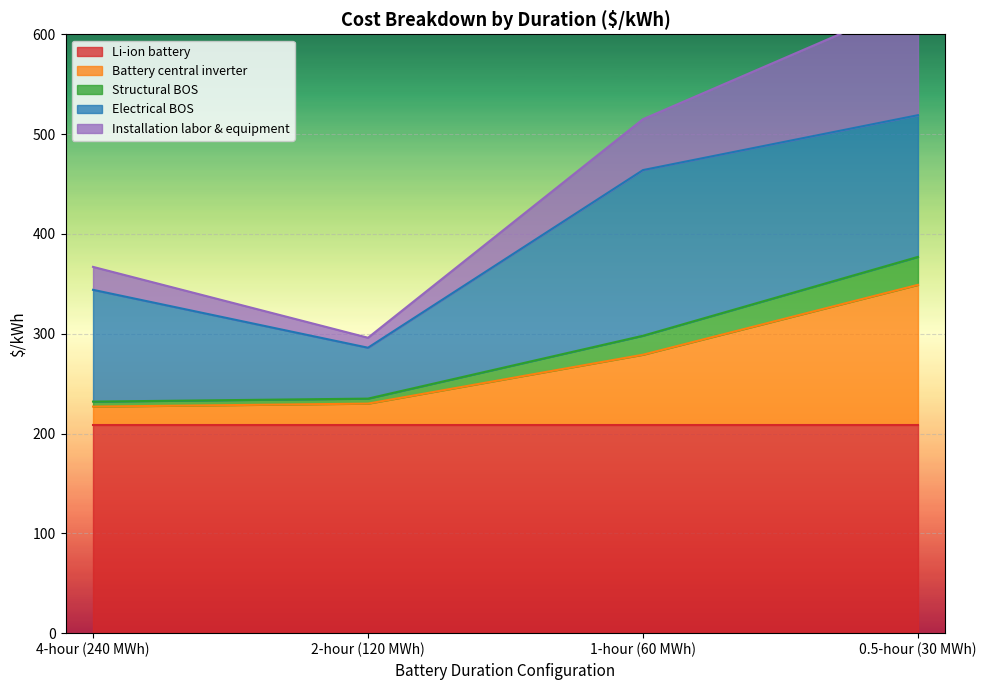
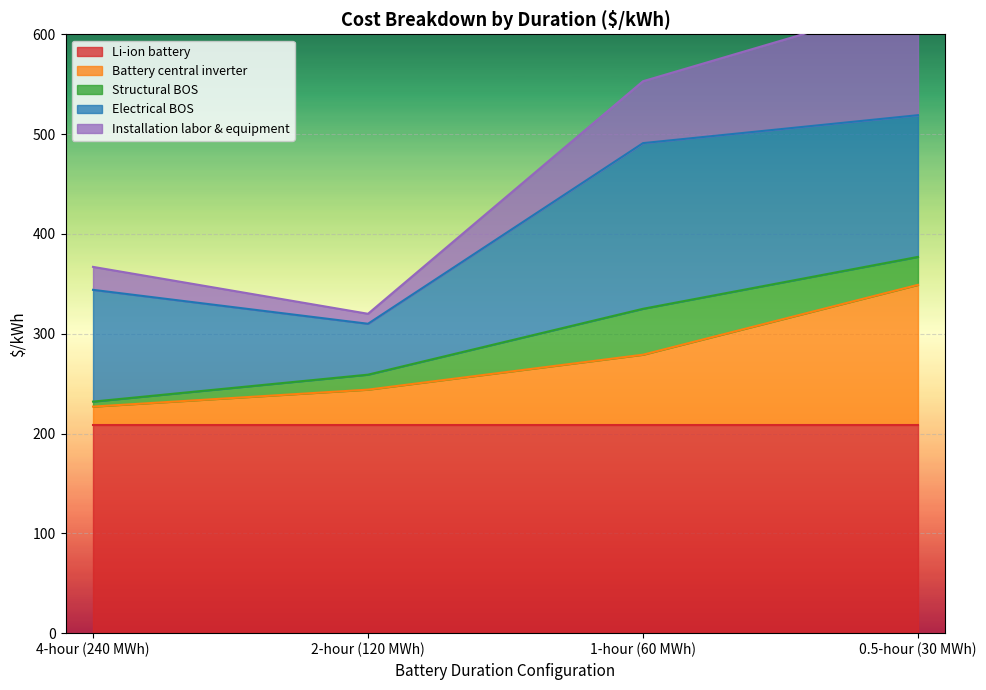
  {
    "Li-ion battery": {
      "4-hour (240 MWh)": 210,
      "2-hour (120 MWh)": 210,
      "1-hour (60 MWh)": 210,
      "0.5-hour (30 MWh)": 210
    },
    "Battery central inverter": {
-     "2-hour (120 MWh)": 230
+     "2-hour (120 MWh)": 240
    },
    "Structural BOS": {
-     "2-hour (120 MWh)": 10,
-     "1-hour (60 MWh)": 20
+     "2-hour (120 MWh)": 20,
+     "1-hour (60 MWh)": 50
    },
    "Electrical BOS": {
      "2-hour (120 MWh)": 50,
      "1-hour (60 MWh)": 170
    },
    "Installation labor & equipment": {
      "2-hour (120 MWh)": 10,
-     "1-hour (60 MWh)": 50
+     "1-hour (60 MWh)": 60
    }
  }
